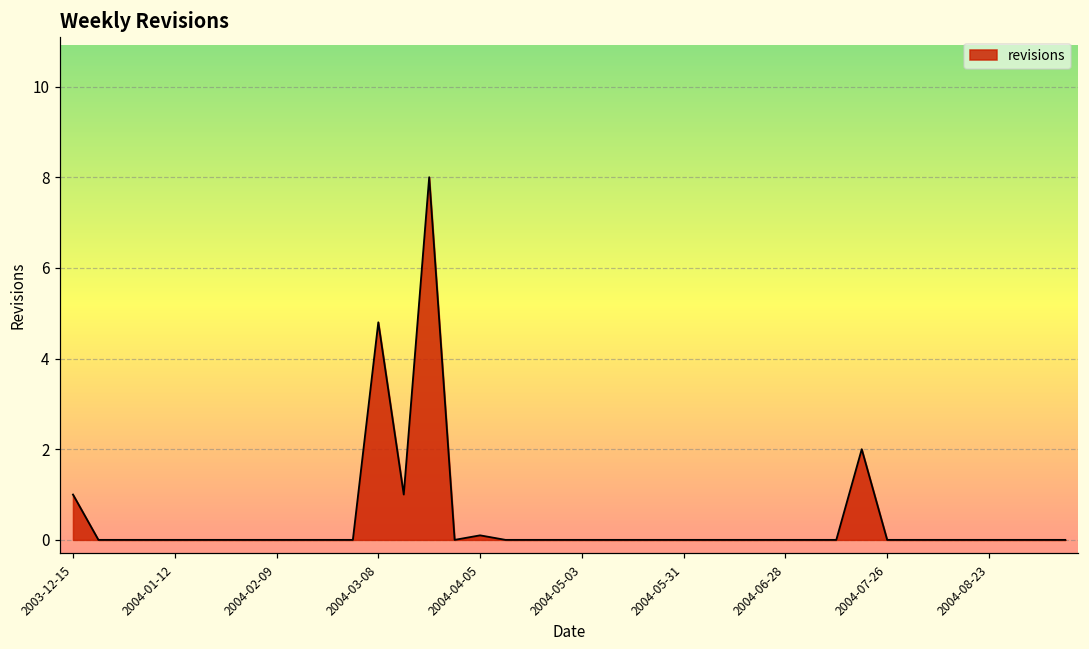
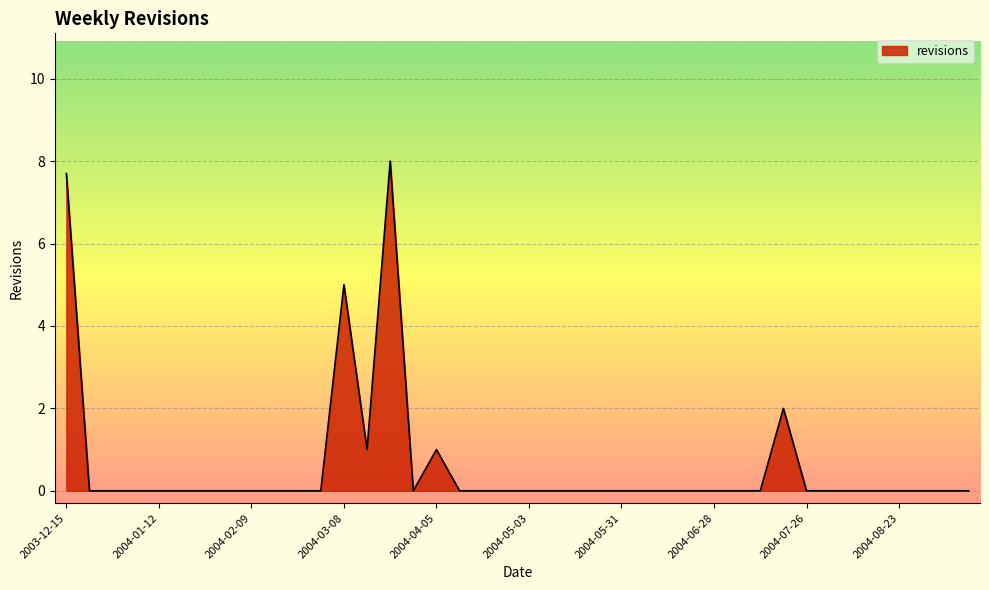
  {
-   "2003-12-15": 1.0,
+   "2003-12-15": 7.7,
    "2004-01-12": 0.0,
    "2004-02-09": 0.0,
-   "2004-03-08": 4.8,
-   "2004-04-05": 0.1,
+   "2004-03-08": 5.0,
+   "2004-04-05": 1.0,
    "2004-05-03": 0.0,
    "2004-05-31": 0.0,
    "2004-06-28": 0.0,
    "2004-07-26": 0.0,
    "2004-08-23": 0.0
  }
